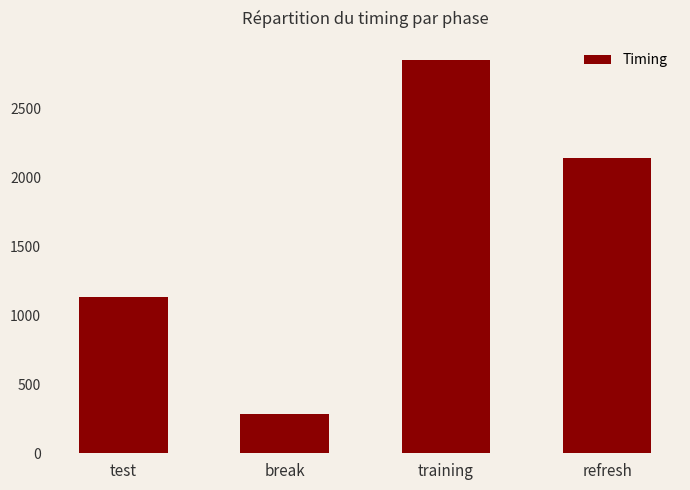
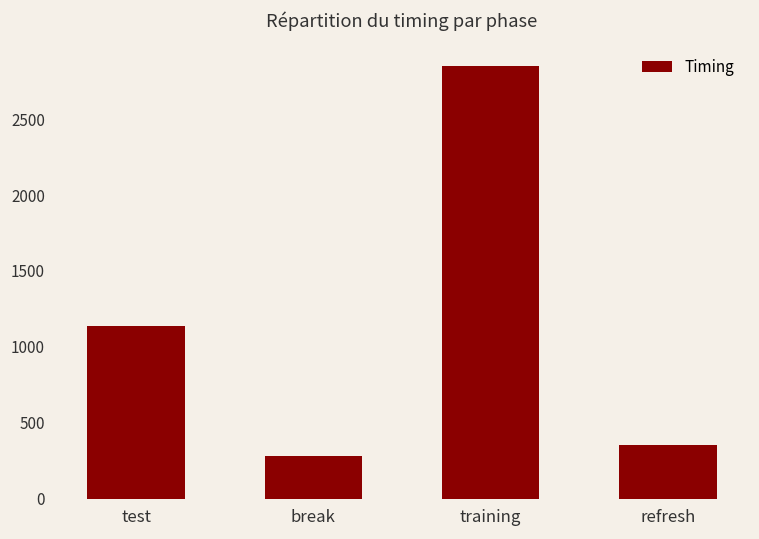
  {
    "test": 1130,
    "break": 280,
    "training": 2850,
-   "refresh": 2140
+   "refresh": 350
  }
